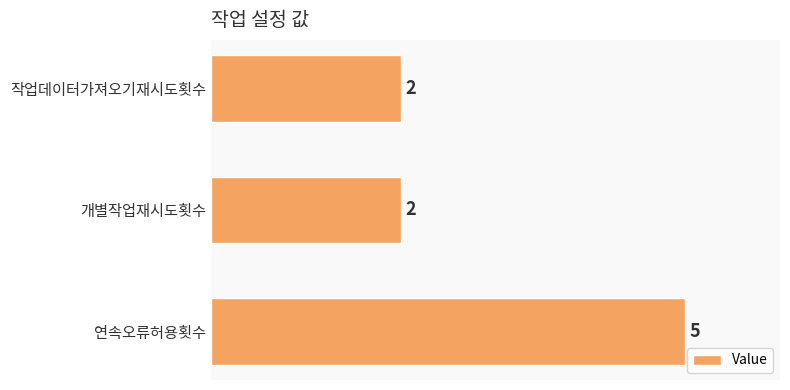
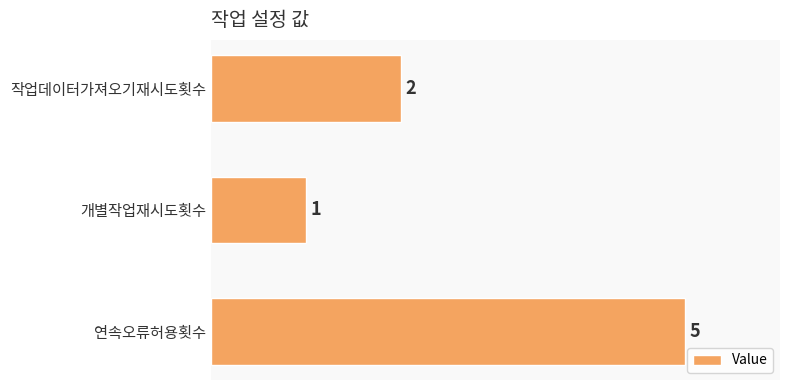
  {
    "작업데이터가져오기재시도횟수": 2,
-   "개별작업재시도횟수": 2,
+   "개별작업재시도횟수": 1,
    "연속오류허용횟수": 5
  }
